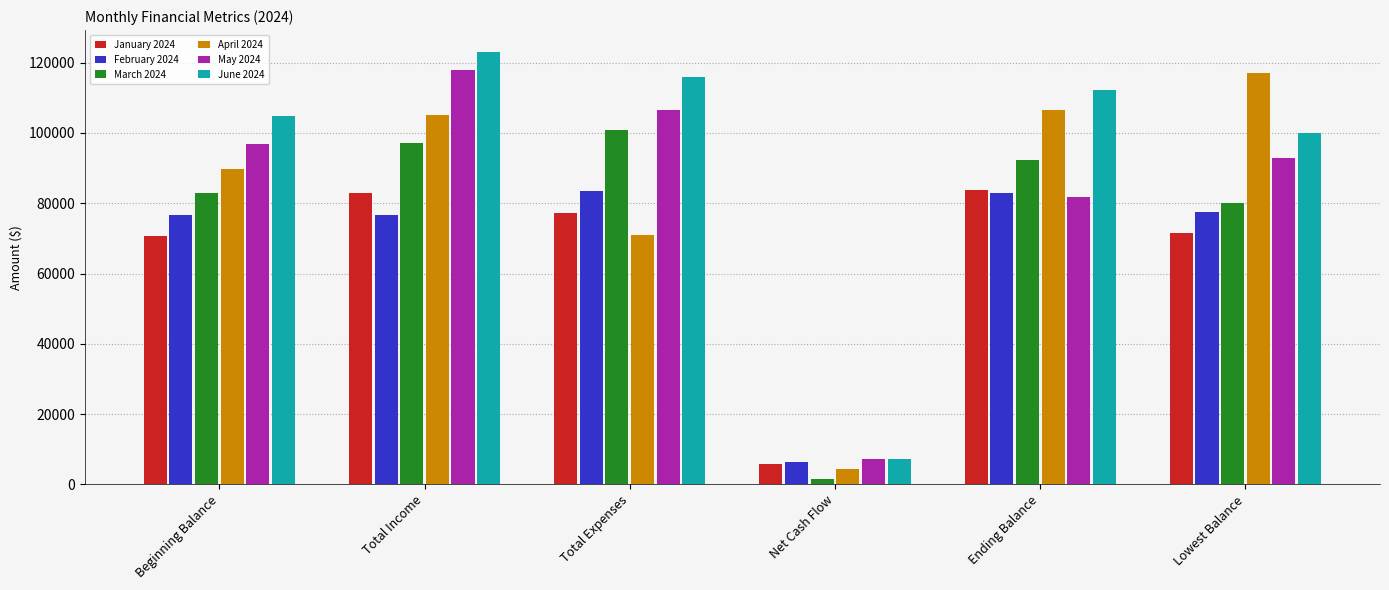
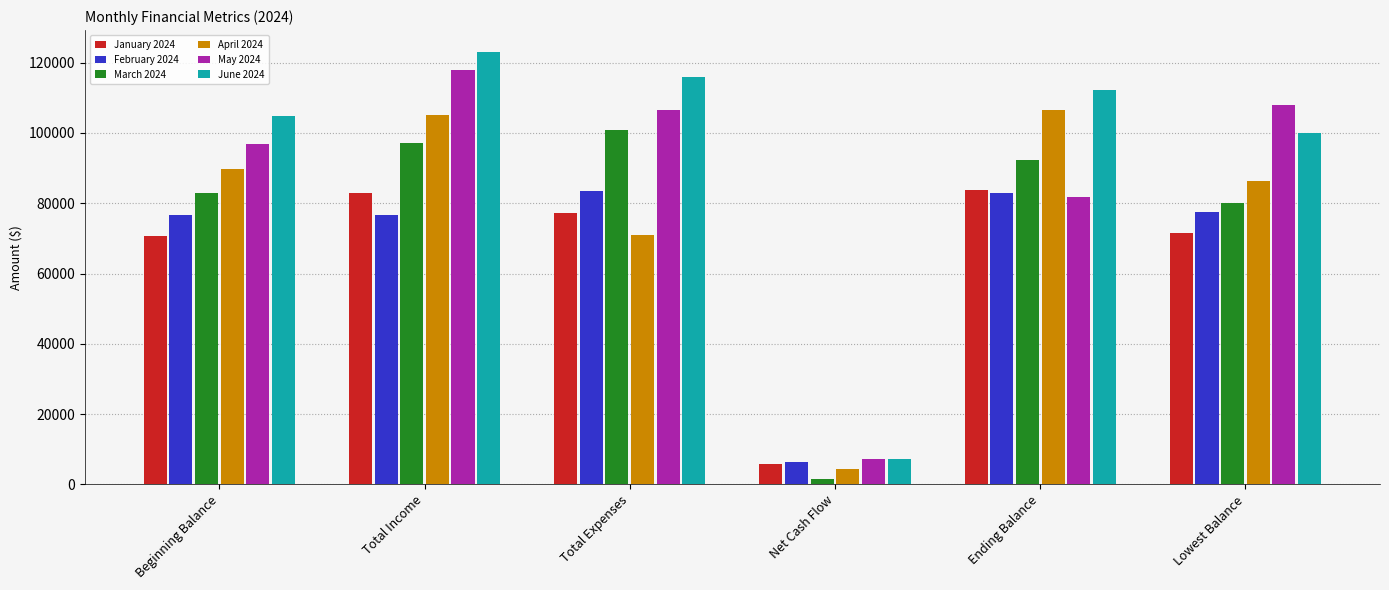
  {
    "January 2024": {
      "Beginning Balance": 71000,
      "Total Income": 83000,
      "Total Expenses": 77000,
      "Net Cash Flow": 6000,
      "Ending Balance": 84000,
      "Lowest Balance": 71000
    },
    "February 2024": {
      "Beginning Balance": 77000,
      "Total Income": 77000,
      "Total Expenses": 84000,
      "Net Cash Flow": 6000,
      "Ending Balance": 83000,
      "Lowest Balance": 78000
    },
    "March 2024": {
      "Beginning Balance": 83000,
      "Total Income": 97000,
      "Total Expenses": 101000,
      "Net Cash Flow": 2000,
      "Ending Balance": 92000,
      "Lowest Balance": 80000
    },
    "April 2024": {
      "Beginning Balance": 90000,
      "Total Income": 105000,
      "Total Expenses": 71000,
      "Net Cash Flow": 4000,
      "Ending Balance": 106000,
-     "Lowest Balance": 117000
+     "Lowest Balance": 86000
    },
    "May 2024": {
      "Beginning Balance": 97000,
      "Total Income": 118000,
      "Total Expenses": 107000,
      "Net Cash Flow": 7000,
      "Ending Balance": 82000,
-     "Lowest Balance": 93000
+     "Lowest Balance": 108000
    },
    "June 2024": {
      "Beginning Balance": 105000,
      "Total Income": 123000,
      "Total Expenses": 116000,
      "Net Cash Flow": 7000,
      "Ending Balance": 112000,
      "Lowest Balance": 100000
    }
  }
